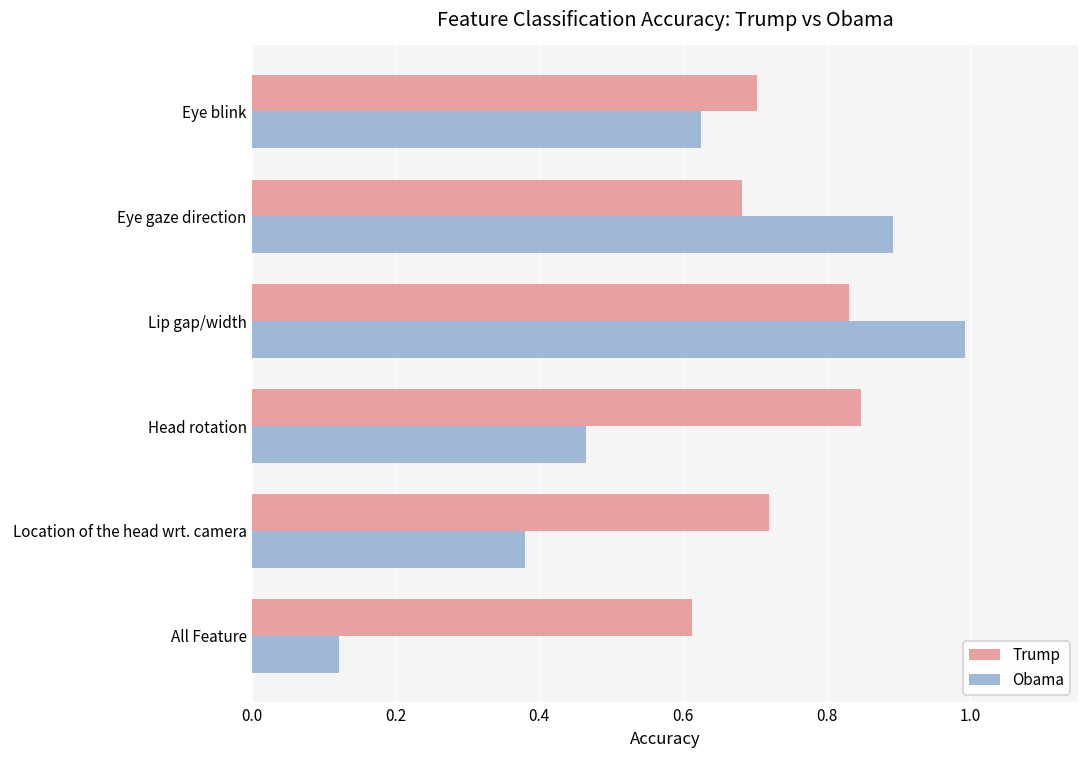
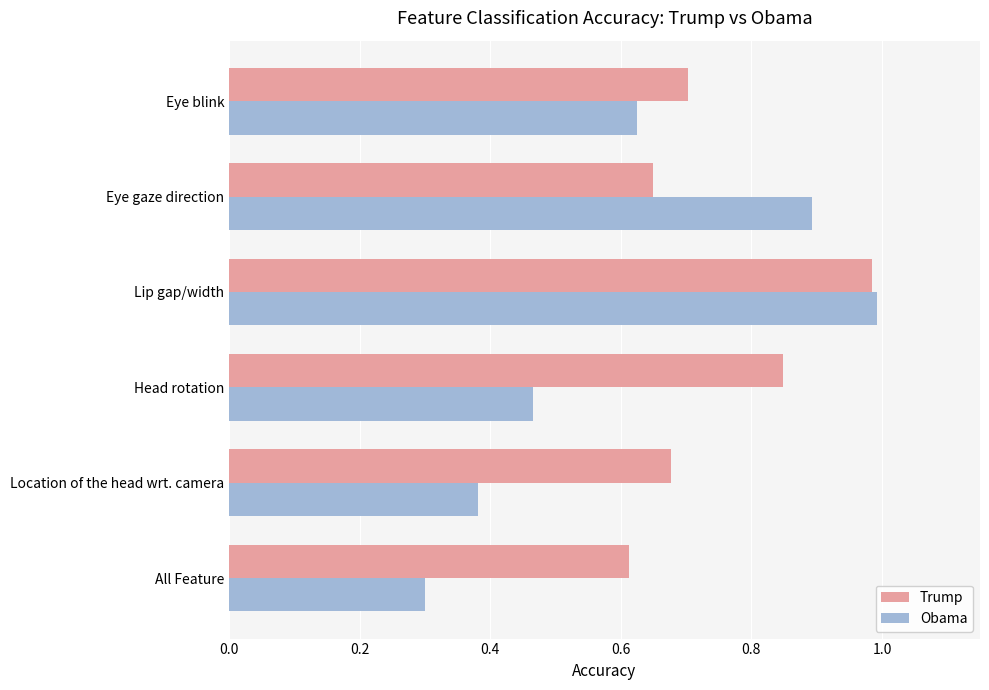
  {
    "Trump": {
      "Eye blink": 0.70,
-     "Eye gaze direction": 0.68,
-     "Lip gap/width": 0.83,
+     "Eye gaze direction": 0.65,
+     "Lip gap/width": 0.98,
      "Head rotation": 0.85,
-     "Location of the head wrt. camera": 0.72,
+     "Location of the head wrt. camera": 0.68,
      "All Feature": 0.61
    },
    "Obama": {
      "Eye blink": 0.62,
      "Eye gaze direction": 0.89,
      "Lip gap/width": 0.99,
      "Head rotation": 0.47,
      "Location of the head wrt. camera": 0.38,
-     "All Feature": 0.12
+     "All Feature": 0.30
    }
  }
